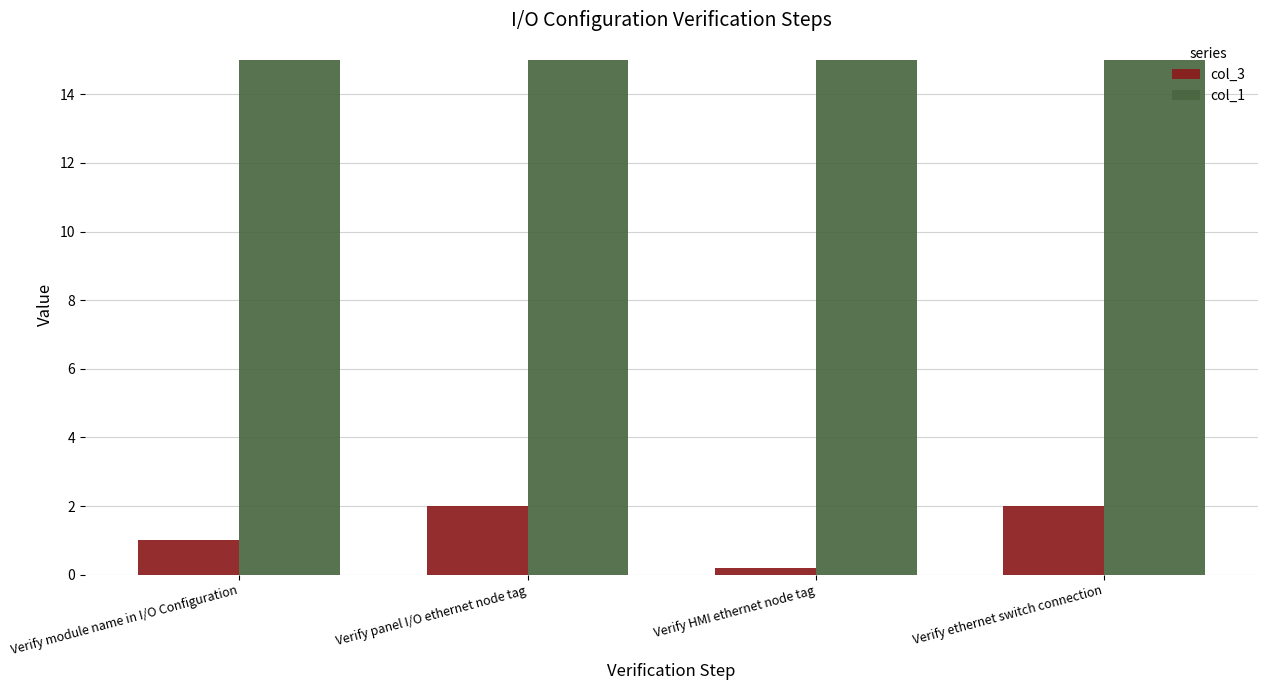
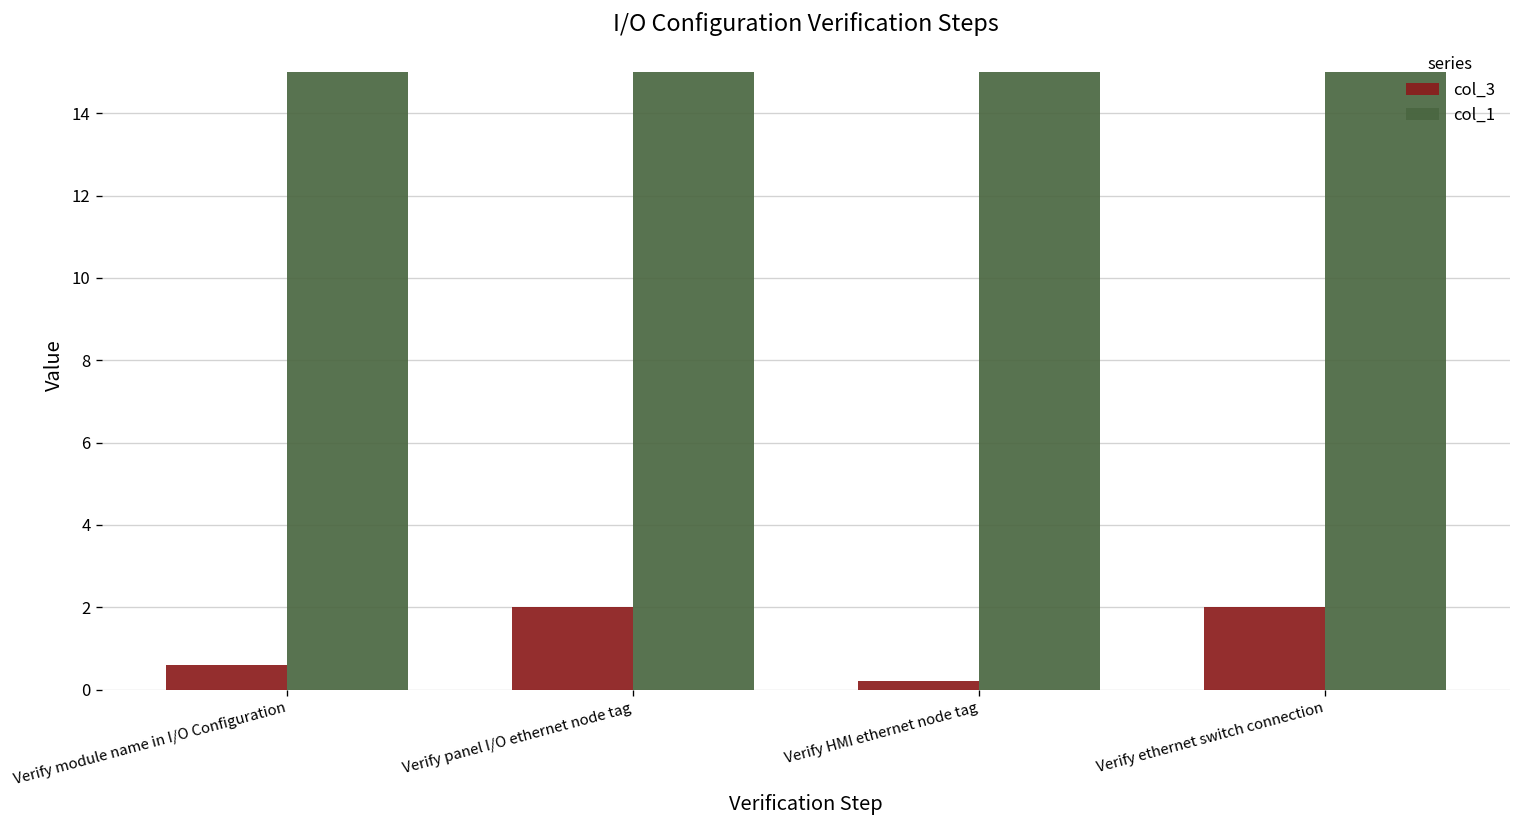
  {
    "col_3": {
-     "Verify module name in I/O Configuration": 1.0,
+     "Verify module name in I/O Configuration": 0.6,
      "Verify panel I/O ethernet node tag": 2.0,
      "Verify HMI ethernet node tag": 0.2,
      "Verify ethernet switch connection": 2.0
    },
    "col_1": {
      "Verify module name in I/O Configuration": 15.0,
      "Verify panel I/O ethernet node tag": 15.0,
      "Verify HMI ethernet node tag": 15.0,
      "Verify ethernet switch connection": 15.0
    }
  }
